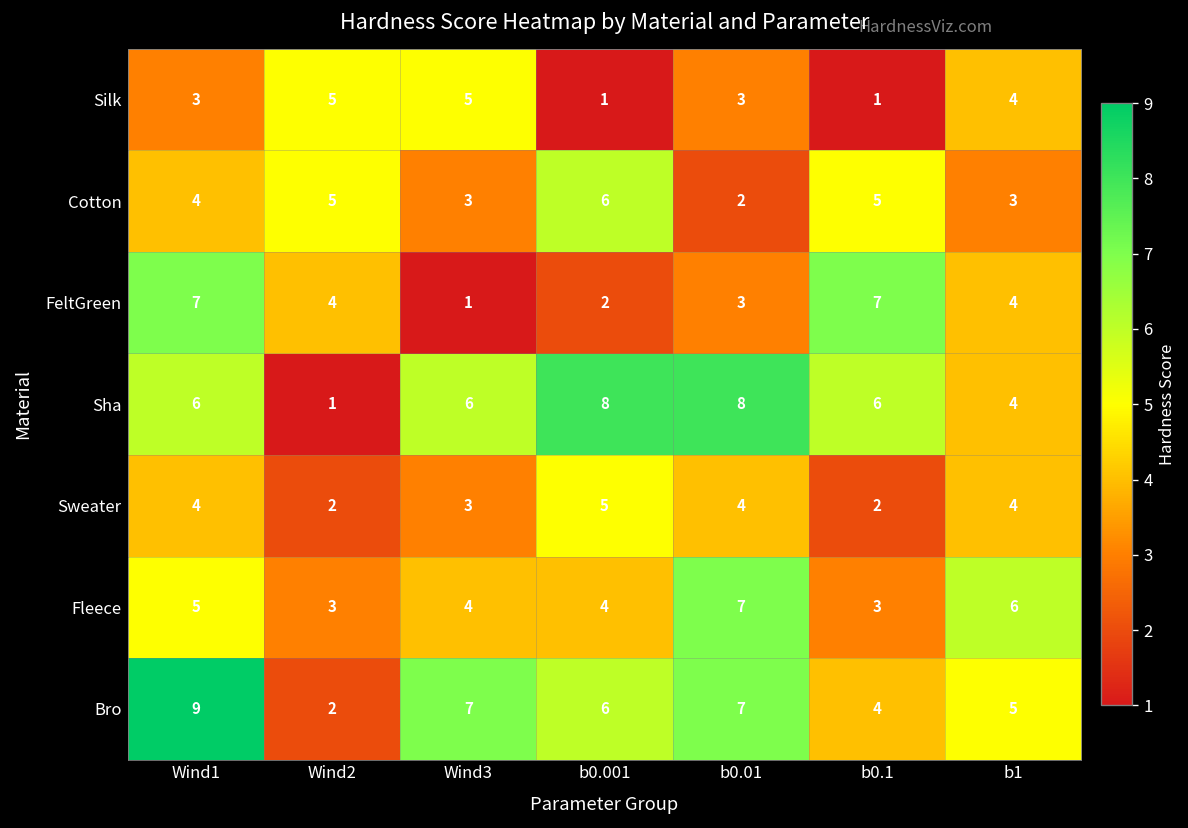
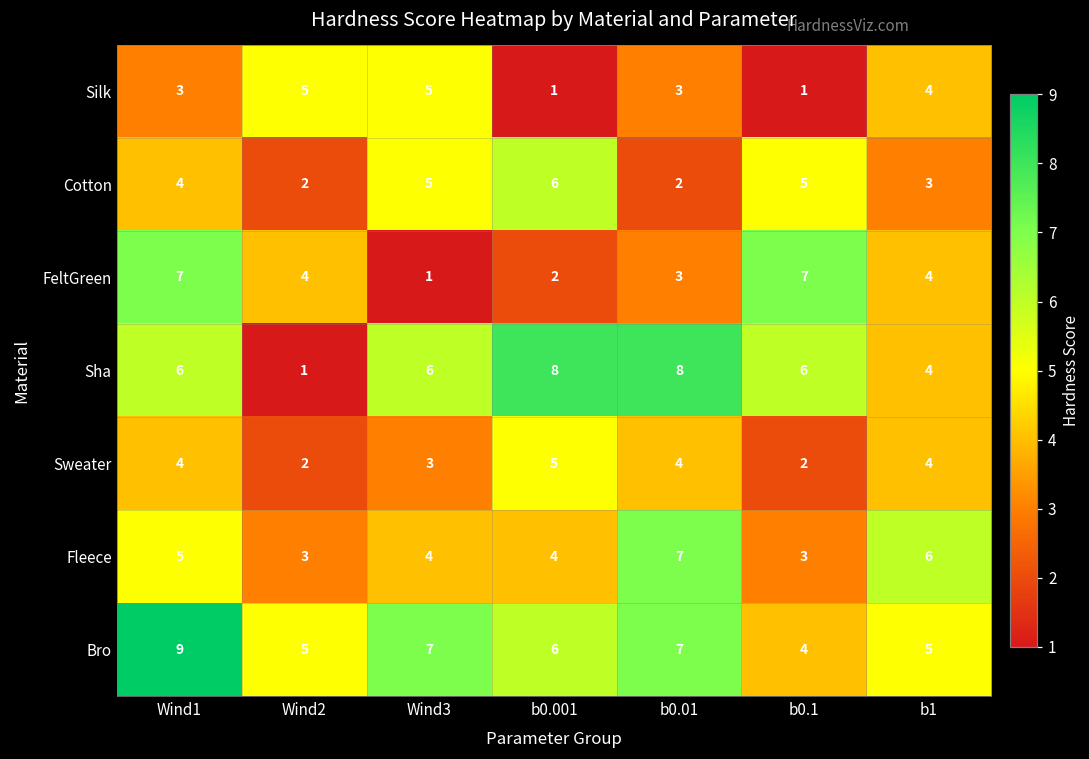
  {
    "Silk": {
      "Wind1": 3,
      "Wind2": 5,
      "Wind3": 5,
      "b0.001": 1,
      "b0.01": 3,
      "b0.1": 1,
      "b1": 4
    },
    "Cotton": {
      "Wind1": 4,
-     "Wind2": 5,
-     "Wind3": 3,
+     "Wind2": 2,
+     "Wind3": 5,
      "b0.001": 6,
      "b0.01": 2,
      "b0.1": 5,
      "b1": 3
    },
    "FeltGreen": {
      "Wind1": 7,
      "Wind2": 4,
      "Wind3": 1,
      "b0.001": 2,
      "b0.01": 3,
      "b0.1": 7,
      "b1": 4
    },
    "Sha": {
      "Wind1": 6,
      "Wind2": 1,
      "Wind3": 6,
      "b0.001": 8,
      "b0.01": 8,
      "b0.1": 6,
      "b1": 4
    },
    "Sweater": {
      "Wind1": 4,
      "Wind2": 2,
      "Wind3": 3,
      "b0.001": 5,
      "b0.01": 4,
      "b0.1": 2,
      "b1": 4
    },
    "Fleece": {
      "Wind1": 5,
      "Wind2": 3,
      "Wind3": 4,
      "b0.001": 4,
      "b0.01": 7,
      "b0.1": 3,
      "b1": 6
    },
    "Bro": {
      "Wind1": 9,
-     "Wind2": 2,
+     "Wind2": 5,
      "Wind3": 7,
      "b0.001": 6,
      "b0.01": 7,
      "b0.1": 4,
      "b1": 5
    }
  }
